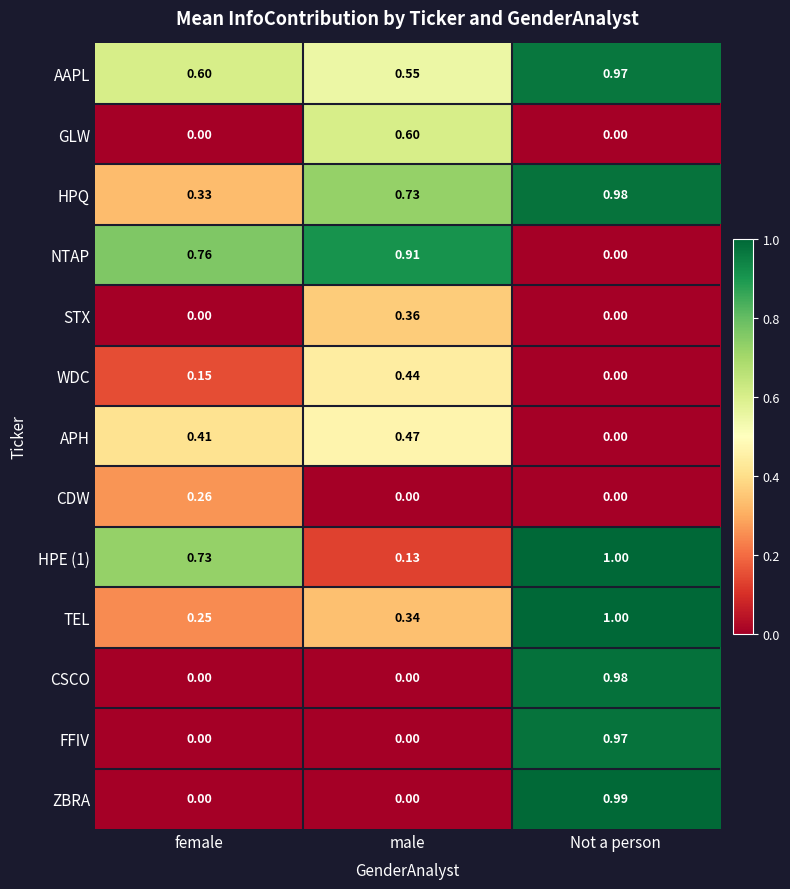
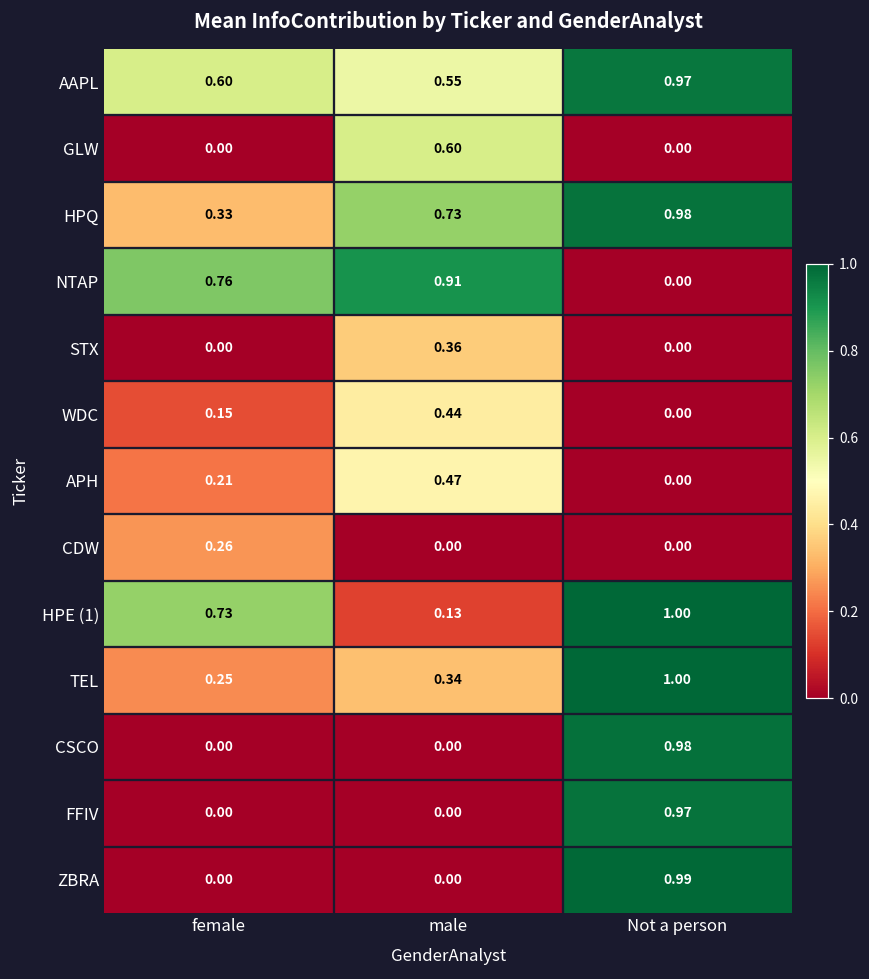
  {
    "AAPL": {
      "female": 0.60,
      "male": 0.55,
      "Not a person": 0.97
    },
    "GLW": {
      "female": 0.00,
      "male": 0.60,
      "Not a person": 0.00
    },
    "HPQ": {
      "female": 0.33,
      "male": 0.73,
      "Not a person": 0.98
    },
    "NTAP": {
      "female": 0.76,
      "male": 0.91,
      "Not a person": 0.00
    },
    "STX": {
      "female": 0.00,
      "male": 0.36,
      "Not a person": 0.00
    },
    "WDC": {
      "female": 0.15,
      "male": 0.44,
      "Not a person": 0.00
    },
    "APH": {
-     "female": 0.41,
+     "female": 0.21,
      "male": 0.47,
      "Not a person": 0.00
    },
    "CDW": {
      "female": 0.26,
      "male": 0.00,
      "Not a person": 0.00
    },
    "HPE (1)": {
      "female": 0.73,
      "male": 0.13,
      "Not a person": 1.00
    },
    "TEL": {
      "female": 0.25,
      "male": 0.34,
      "Not a person": 1.00
    },
    "CSCO": {
      "female": 0.00,
      "male": 0.00,
      "Not a person": 0.98
    },
    "FFIV": {
      "female": 0.00,
      "male": 0.00,
      "Not a person": 0.97
    },
    "ZBRA": {
      "female": 0.00,
      "male": 0.00,
      "Not a person": 0.99
    }
  }
